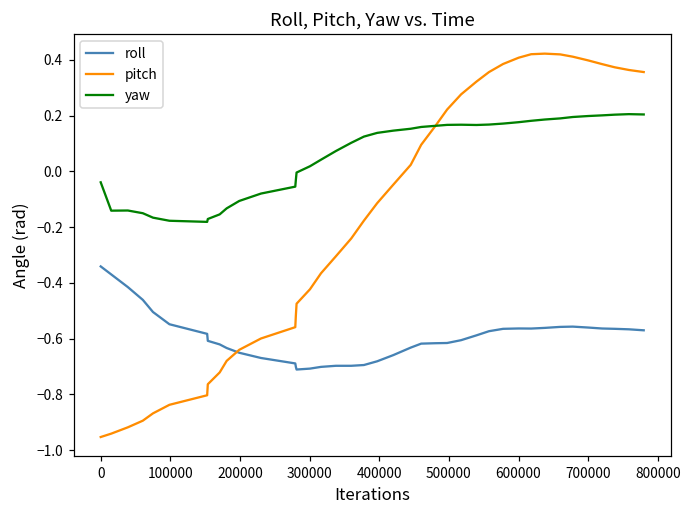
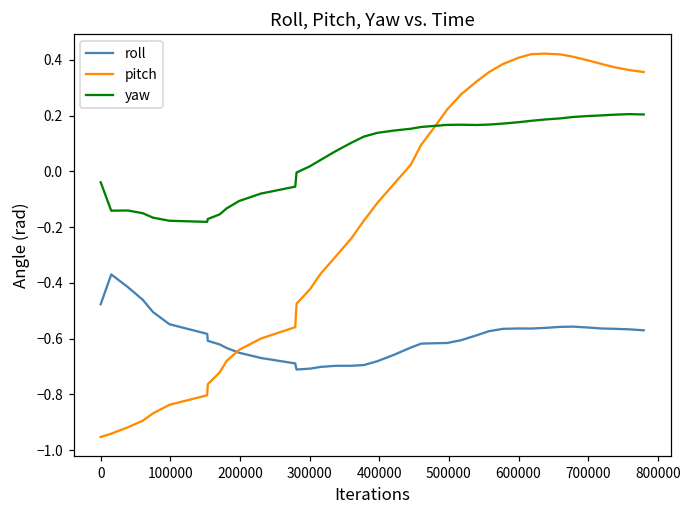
  {
    "roll": {
-     "0": -0.34
+     "0": -0.48
    },
    "pitch": {
      "0": -0.95
    },
    "yaw": {
      "0": -0.04
    }
  }
